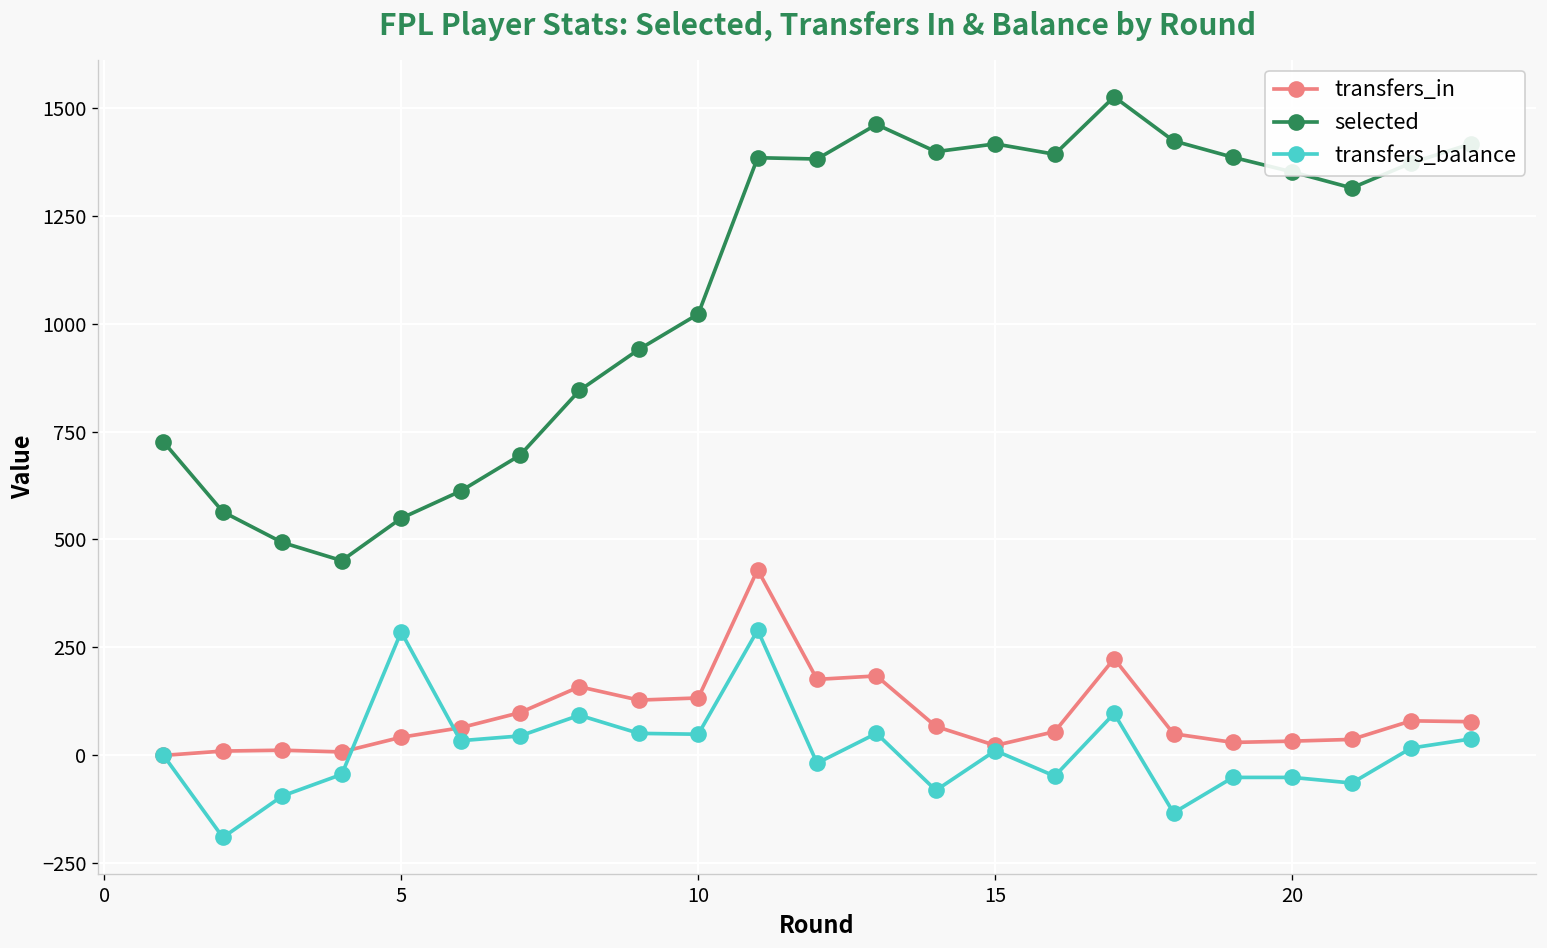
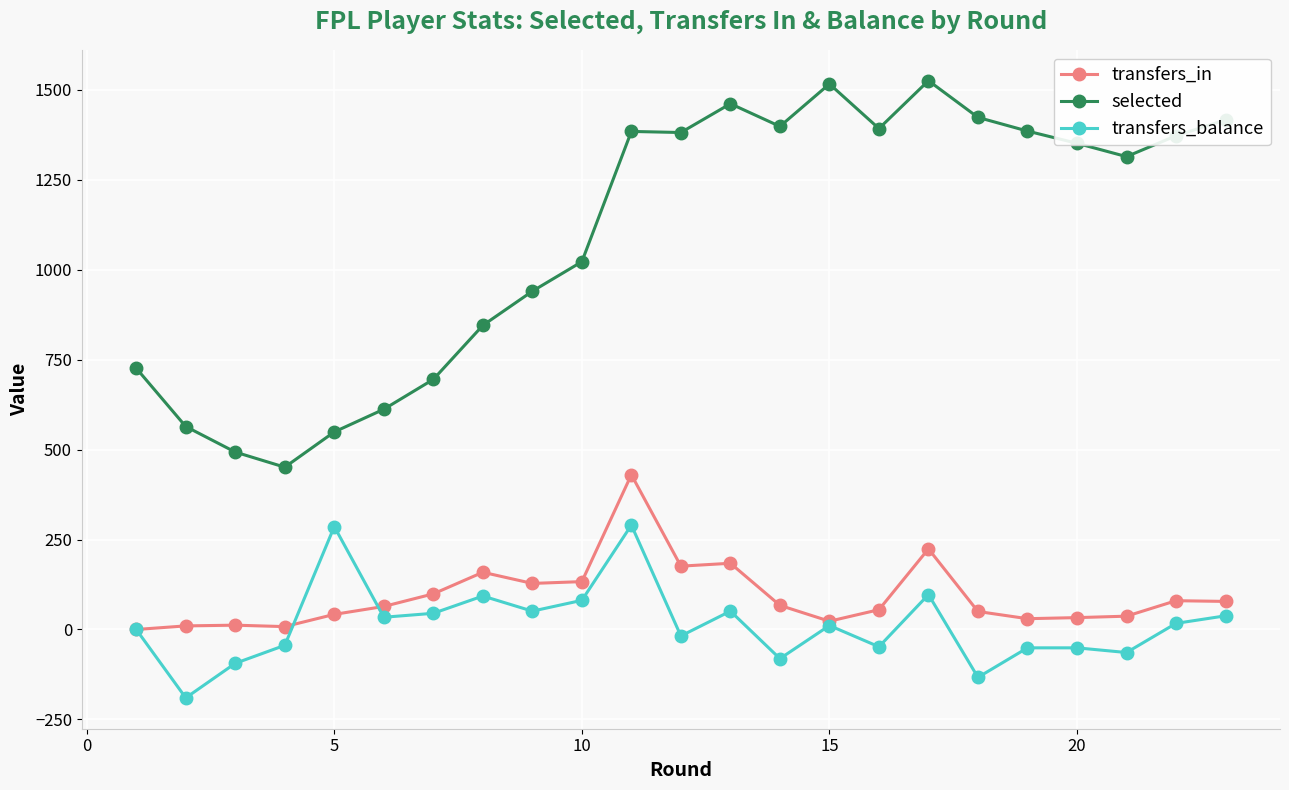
  {
    "transfers_in": {
      "5": 40,
      "10": 130,
      "15": 20,
      "20": 30
    },
    "selected": {
      "5": 550,
      "10": 1020,
-     "15": 1420
+     "15": 1520
    },
    "transfers_balance": {
      "5": 290,
-     "10": 50,
+     "10": 80,
      "15": 10,
      "20": -50
    }
  }
